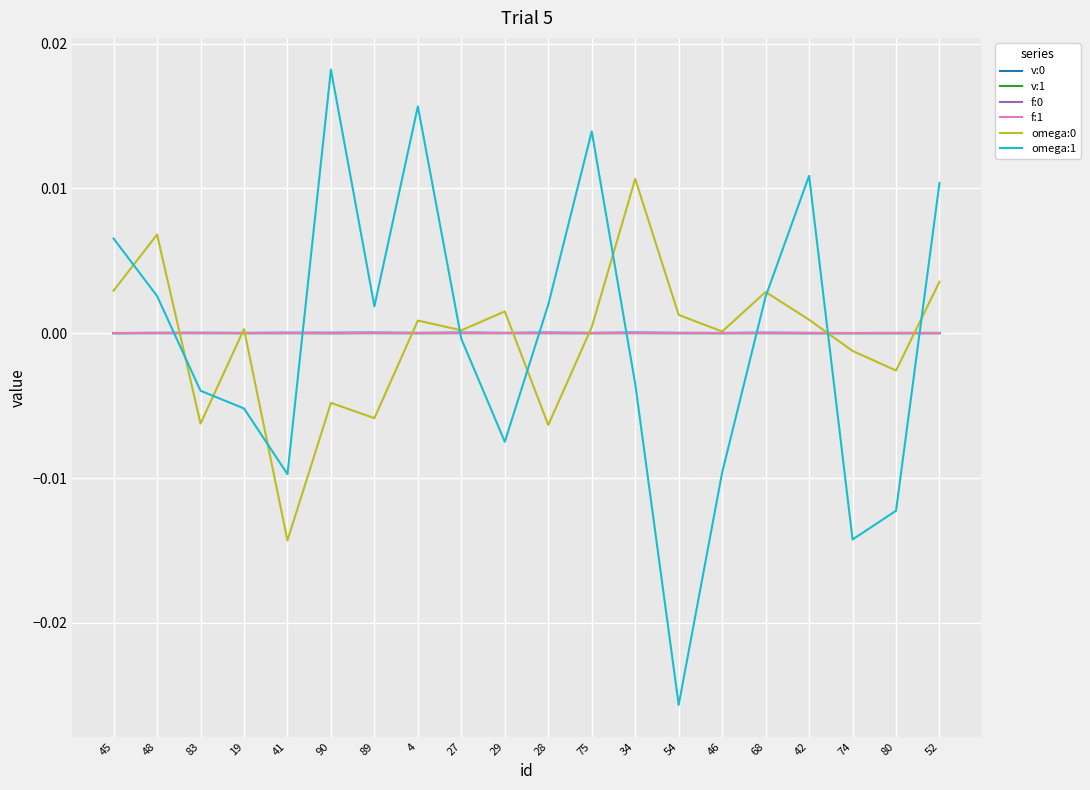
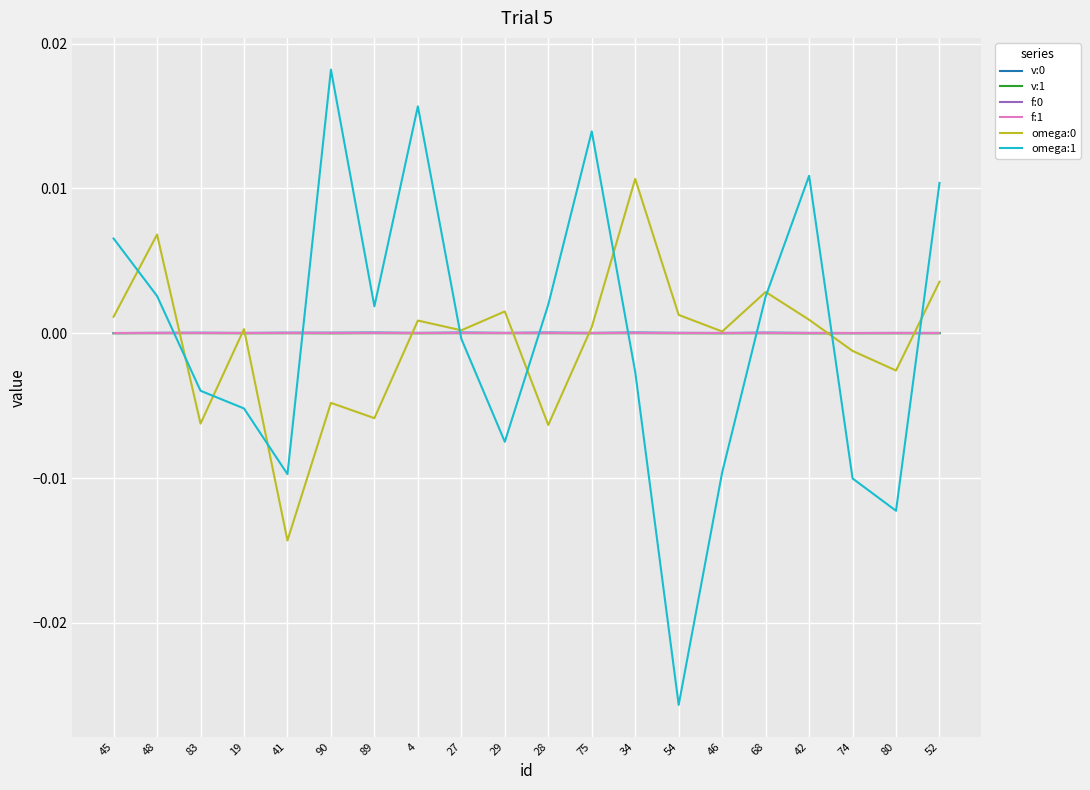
  {
    "omega:0": {
-     "45": 0.0029,
+     "45": 0.0011,
      "48": 0.0068,
      "83": -0.0062,
      "19": 0.0003,
      "41": -0.0143,
      "90": -0.0048,
      "89": -0.0059,
      "4": 0.0009,
      "29": 0.0015,
      "28": -0.0063,
      "75": 0.0004,
      "34": 0.0107,
      "54": 0.0013,
      "68": 0.0029,
      "42": 0.0009,
      "74": -0.0012,
      "80": -0.0026,
      "52": 0.0036
    },
    "omega:1": {
      "45": 0.0065,
      "48": 0.0026,
      "83": -0.0040,
      "19": -0.0052,
      "41": -0.0097,
      "90": 0.0182,
      "89": 0.0019,
      "4": 0.0157,
      "27": -0.0004,
      "29": -0.0075,
      "28": 0.0020,
      "75": 0.0139,
-     "34": -0.0035,
+     "34": -0.0027,
      "54": -0.0257,
      "46": -0.0096,
      "68": 0.0025,
      "42": 0.0109,
-     "74": -0.0142,
+     "74": -0.0100,
      "80": -0.0123,
      "52": 0.0104
    }
  }
